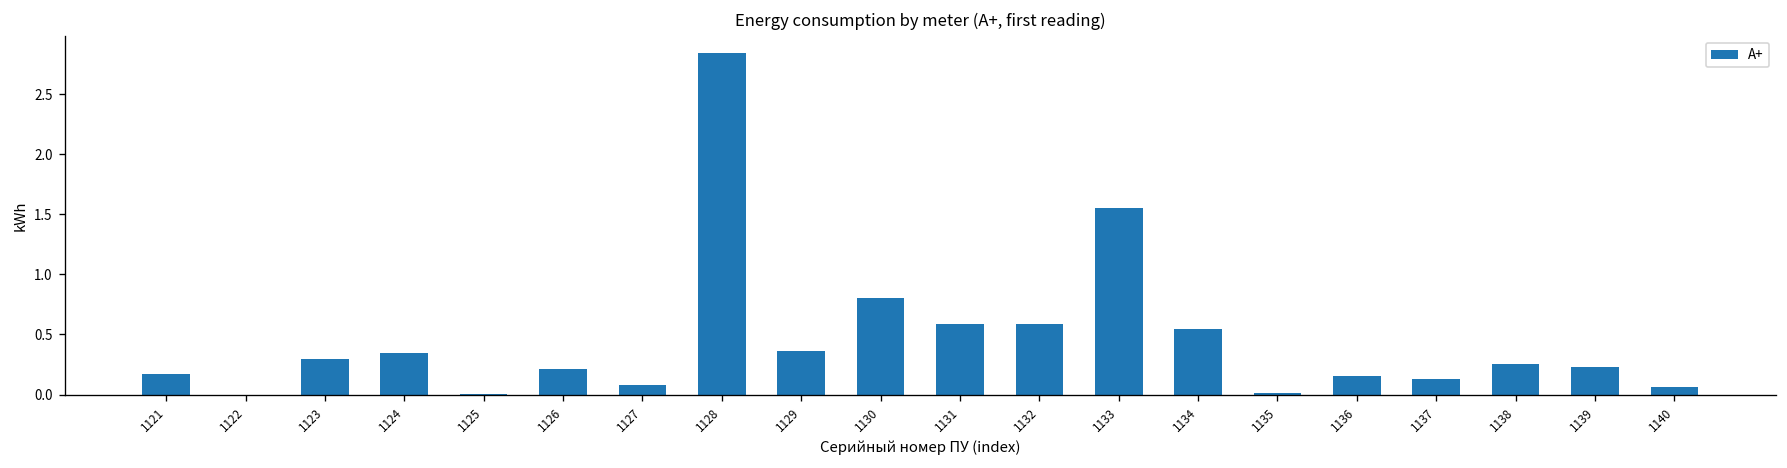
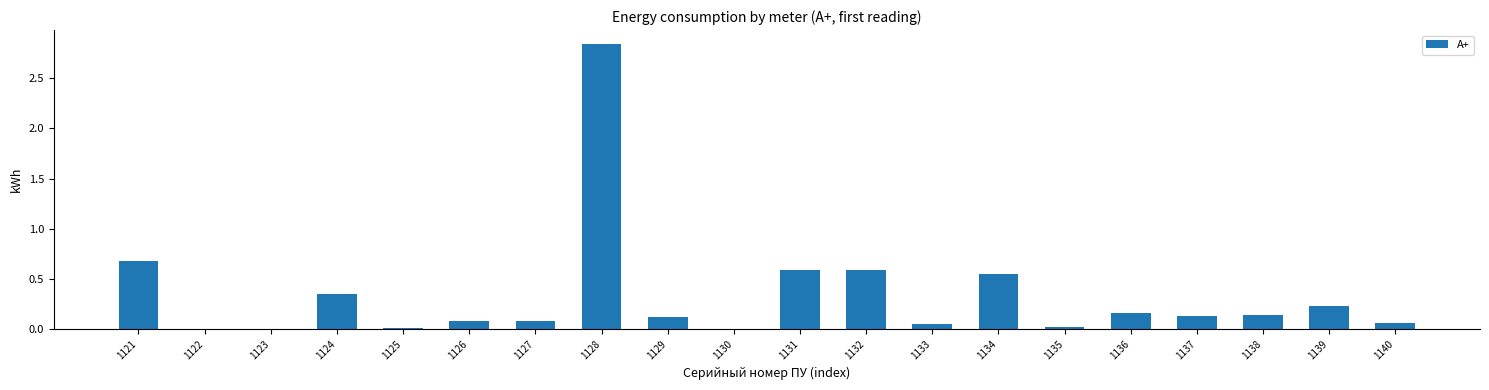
  {
-   "1121": 0.17,
+   "1121": 0.68,
    "1122": 0.00,
-   "1123": 0.3,
+   "1123": 0.0,
    "1124": 0.35,
-   "1126": 0.22,
+   "1126": 0.08,
    "1127": 0.08,
    "1128": 2.84,
-   "1129": 0.36,
-   "1130": 0.8,
+   "1129": 0.12,
+   "1130": 0.0,
    "1131": 0.59,
    "1132": 0.58,
-   "1133": 1.56,
+   "1133": 0.05,
    "1134": 0.54,
    "1136": 0.16,
    "1137": 0.13,
-   "1138": 0.26,
+   "1138": 0.14,
    "1139": 0.23,
    "1140": 0.06
  }
